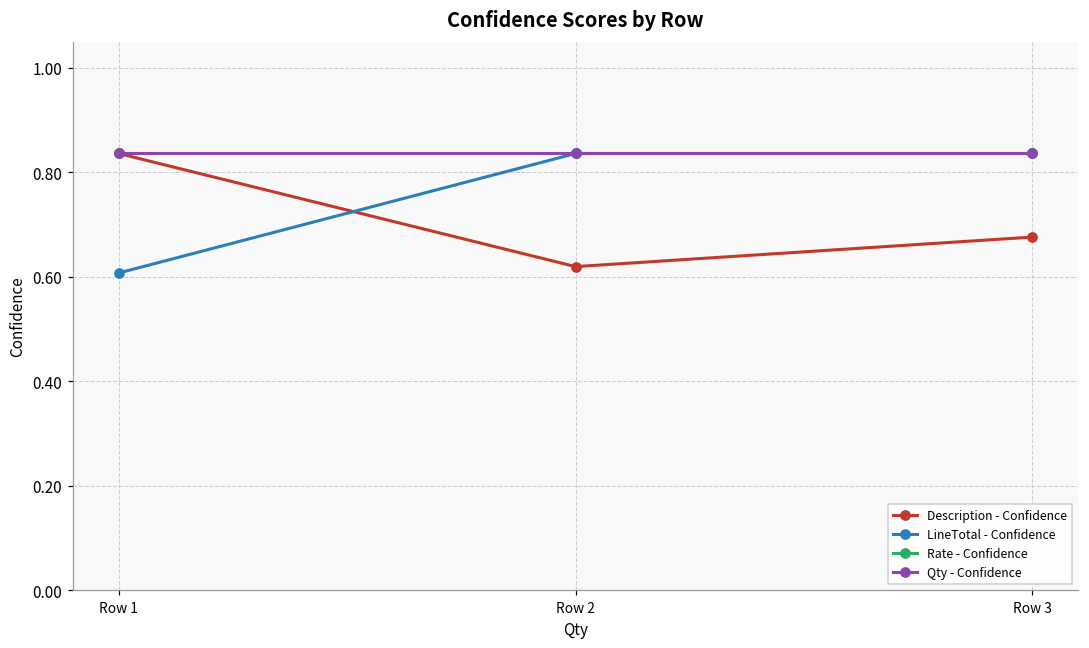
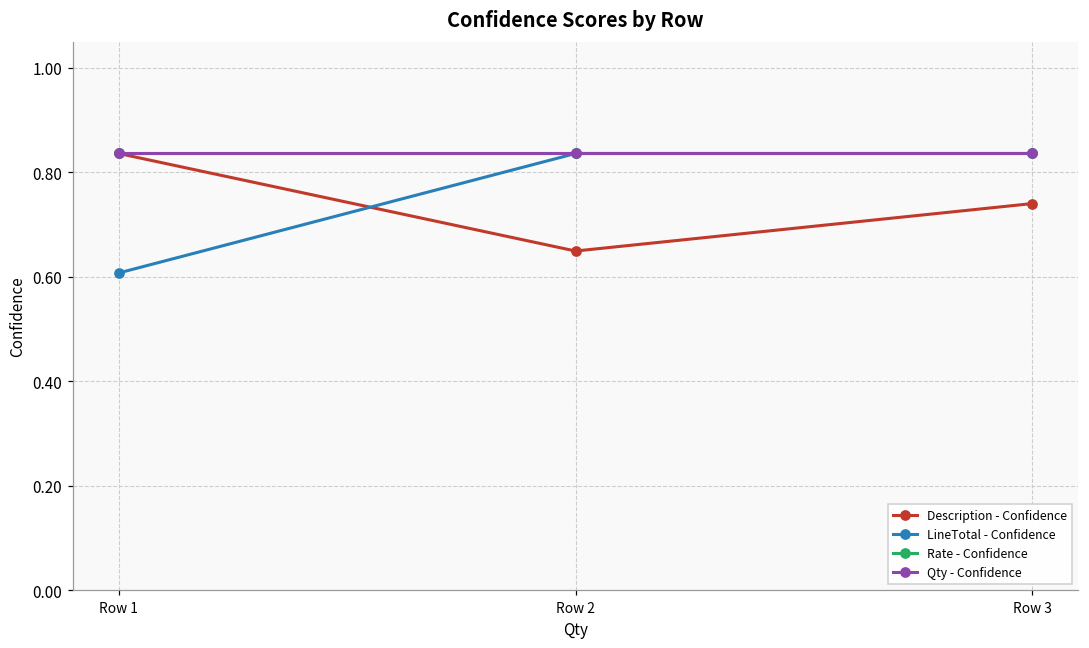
  {
    "Description - Confidence": {
-     "Row 2": 0.62,
-     "Row 3": 0.68
+     "Row 2": 0.65,
+     "Row 3": 0.74
    },
    "LineTotal - Confidence": {
      "Row 1": 0.61
    }
  }
